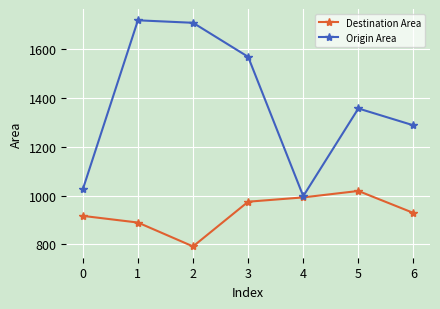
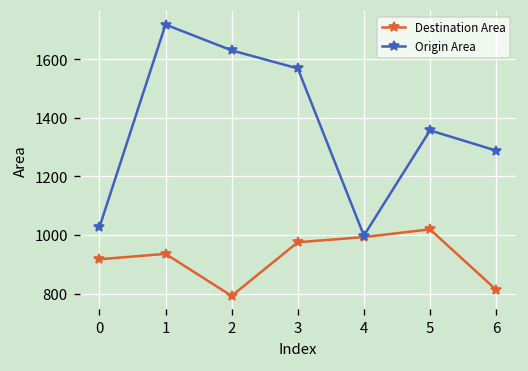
  {
    "Destination Area": {
      "0": 920,
-     "1": 890,
+     "1": 940,
      "2": 790,
      "3": 980,
      "5": 1020,
-     "6": 930
+     "6": 810
    },
    "Origin Area": {
      "0": 1030,
      "1": 1720,
-     "2": 1710,
+     "2": 1630,
      "3": 1570,
      "5": 1360,
      "6": 1290
    }
  }
